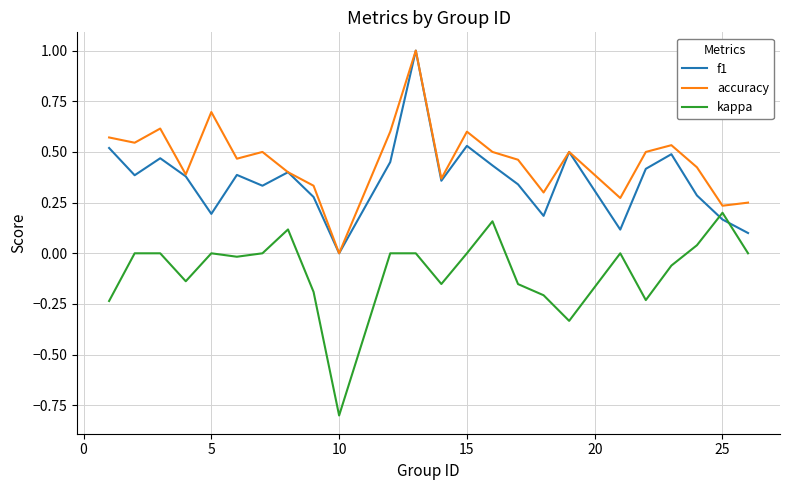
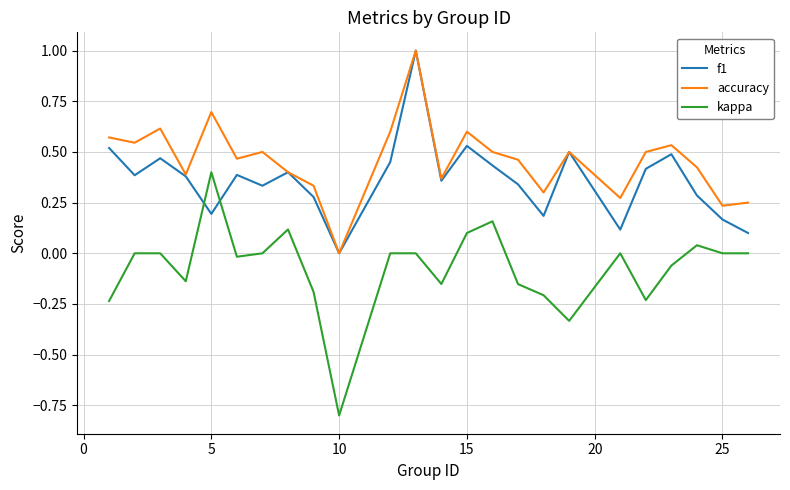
  {
    "f1": {
      "5": 0.2,
      "15": 0.53,
      "25": 0.17
    },
    "accuracy": {
      "5": 0.7,
      "15": 0.6,
      "25": 0.23
    },
    "kappa": {
-     "5": 0.0,
+     "5": 0.4,
      "10": -0.8,
-     "15": 0.0,
-     "25": 0.2
+     "15": 0.1,
+     "25": 0.0
    }
  }
